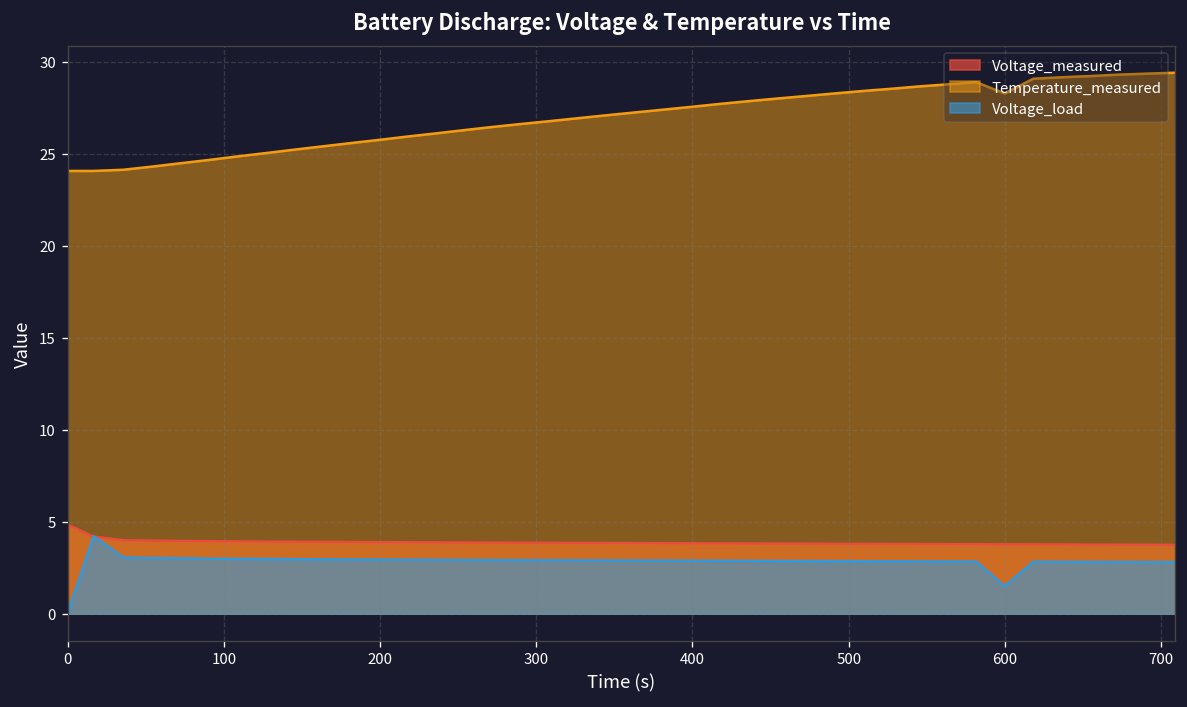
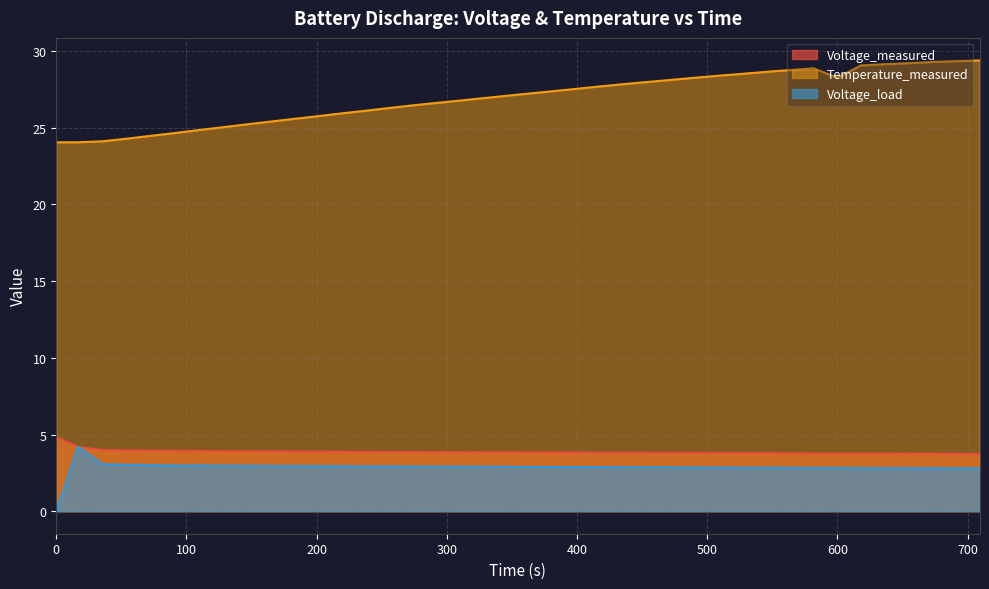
  {
    "Voltage_measured": {
      "0": 4.8,
      "600": 3.8
    },
    "Temperature_measured": {
      "0": 24.1
    },
    "Voltage_load": {
      "0": 0.0,
-     "600": 1.5
+     "600": 2.8
    }
  }
